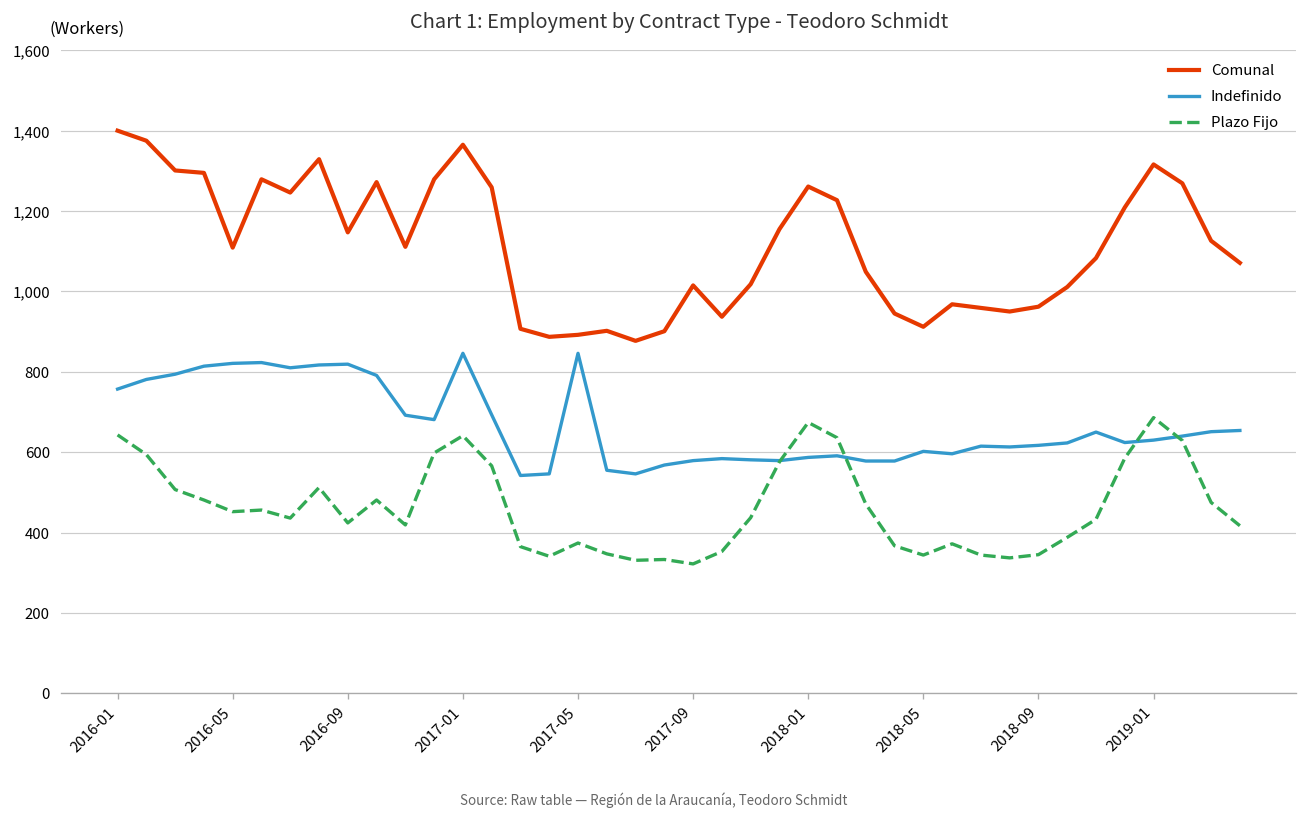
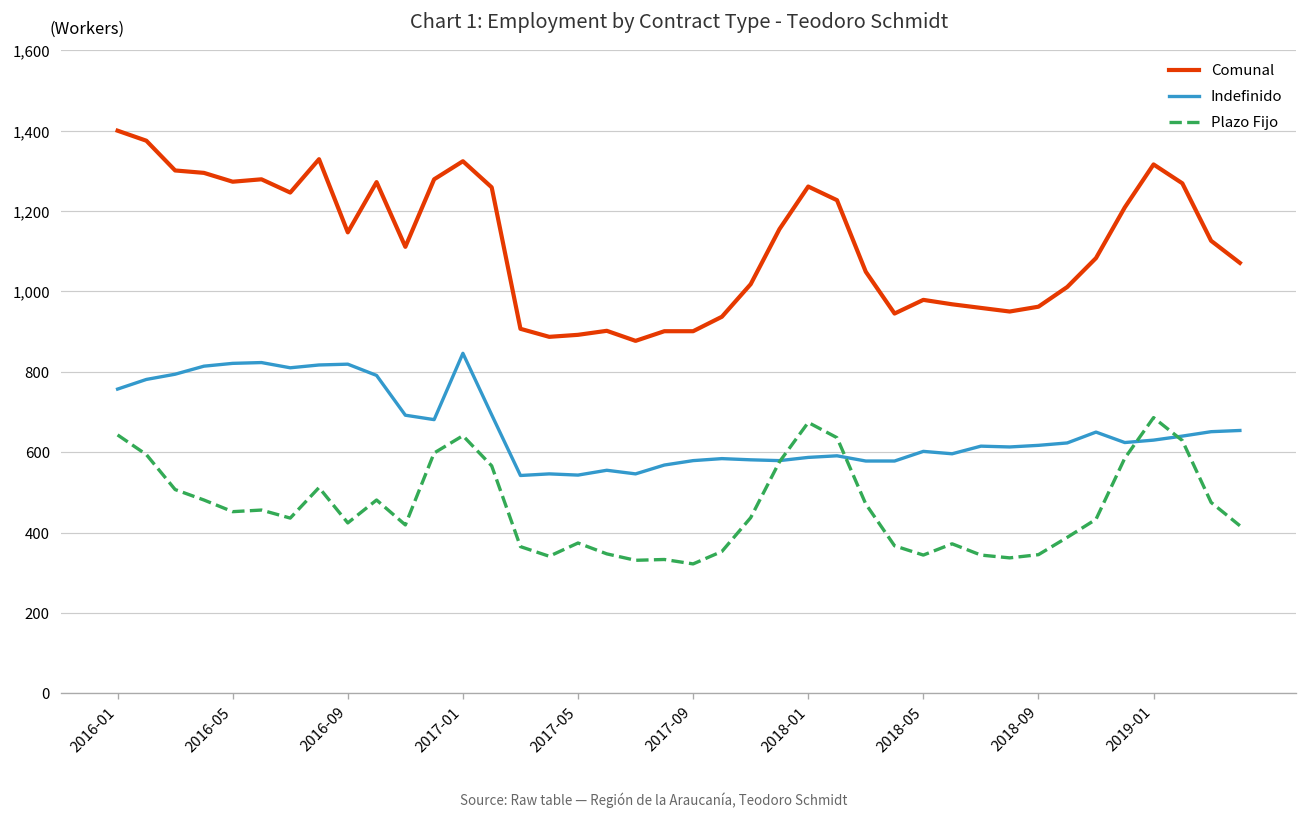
  {
    "Comunal": {
      "2016-01": "1,400",
-     "2016-05": "1,110",
+     "2016-05": "1,270",
      "2016-09": "1,150",
-     "2017-01": "1,370",
+     "2017-01": "1,320",
      "2017-05": "890",
-     "2017-09": "1,020",
+     "2017-09": "900",
      "2018-01": "1,260",
-     "2018-05": "910",
+     "2018-05": "980",
      "2018-09": "960",
      "2019-01": "1,320"
    },
    "Indefinido": {
      "2016-01": "760",
      "2016-05": "820",
      "2016-09": "820",
      "2017-01": "850",
-     "2017-05": "850",
+     "2017-05": "540",
      "2017-09": "580",
      "2018-01": "590",
      "2018-05": "600",
      "2018-09": "620",
      "2019-01": "630"
    },
    "Plazo Fijo": {
      "2016-01": "640",
      "2016-05": "450",
      "2016-09": "420",
      "2017-01": "640",
      "2017-05": "370",
      "2017-09": "320",
      "2018-01": "670",
      "2018-05": "340",
      "2018-09": "350",
      "2019-01": "690"
    }
  }
